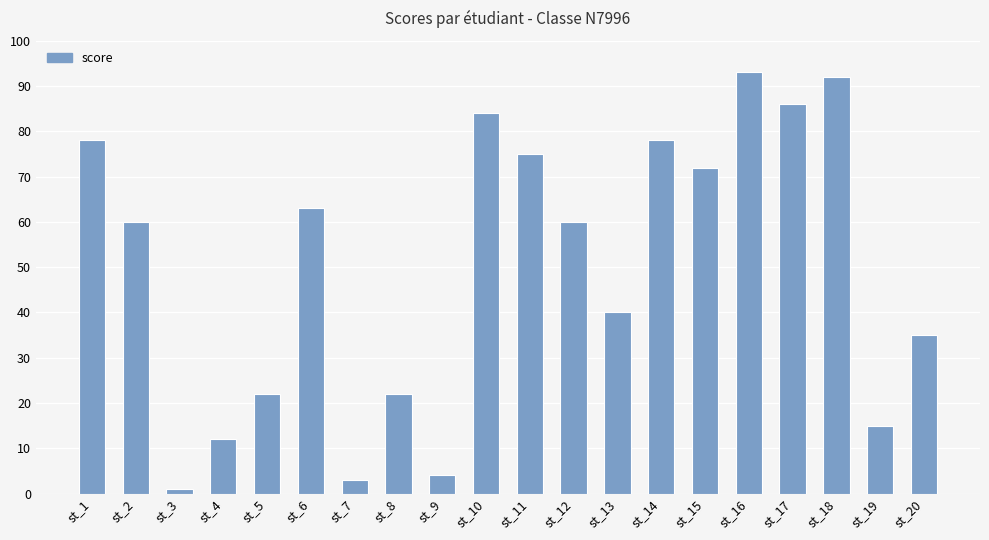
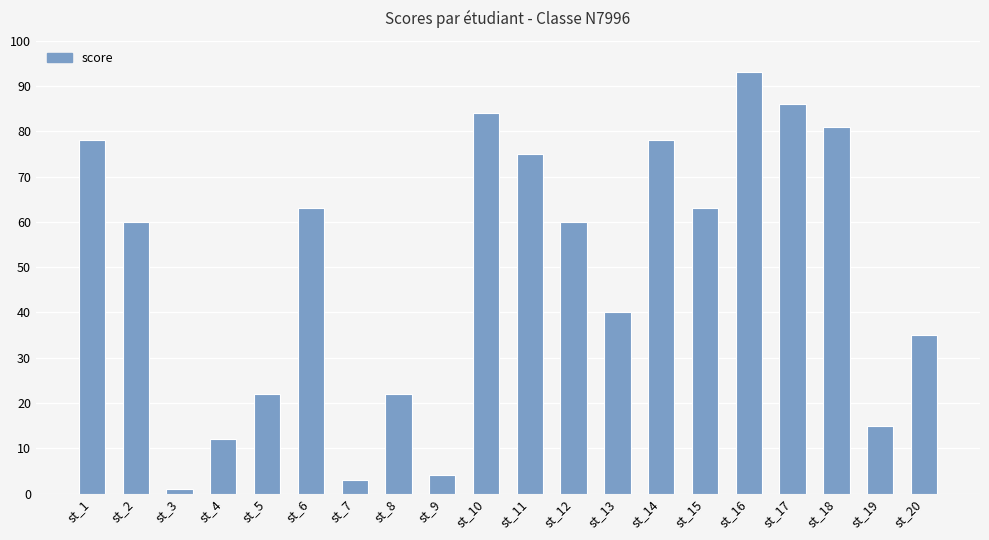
  {
    "st_1": 78,
    "st_2": 60,
    "st_3": 1,
    "st_4": 12,
    "st_5": 22,
    "st_6": 63,
    "st_7": 3,
    "st_8": 22,
    "st_9": 4,
    "st_10": 84,
    "st_11": 75,
    "st_12": 60,
    "st_13": 40,
    "st_14": 78,
-   "st_15": 72,
+   "st_15": 63,
    "st_16": 93,
    "st_17": 86,
-   "st_18": 92,
+   "st_18": 81,
    "st_19": 15,
    "st_20": 35
  }
